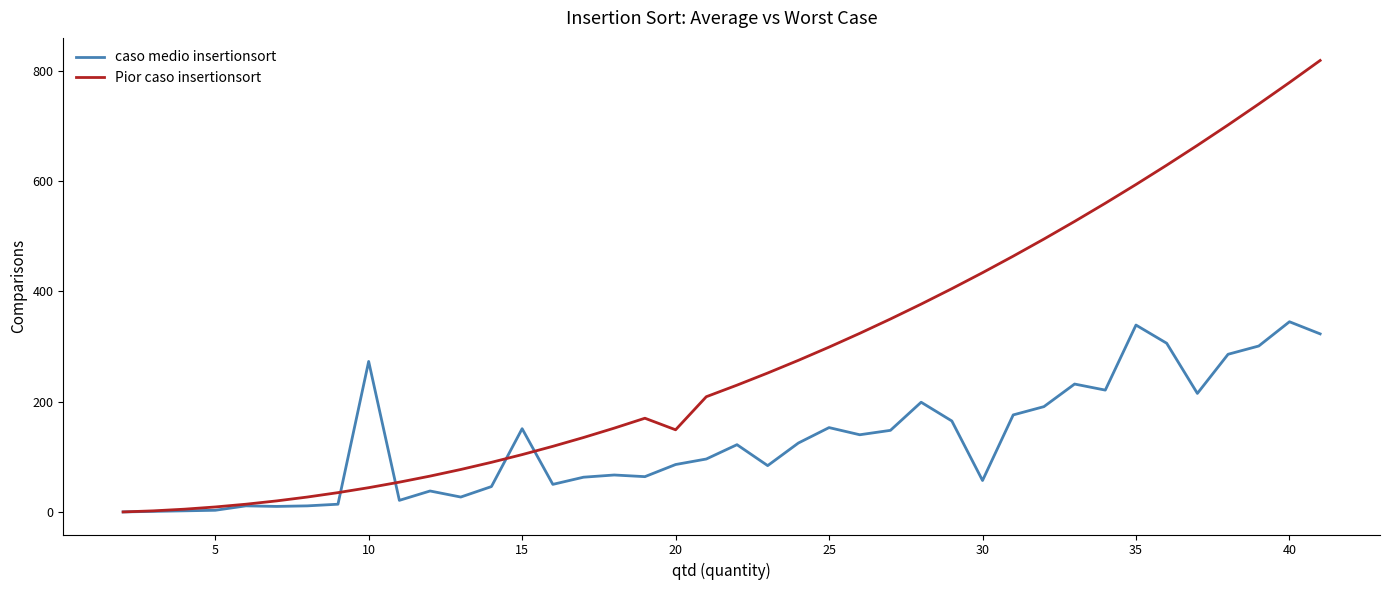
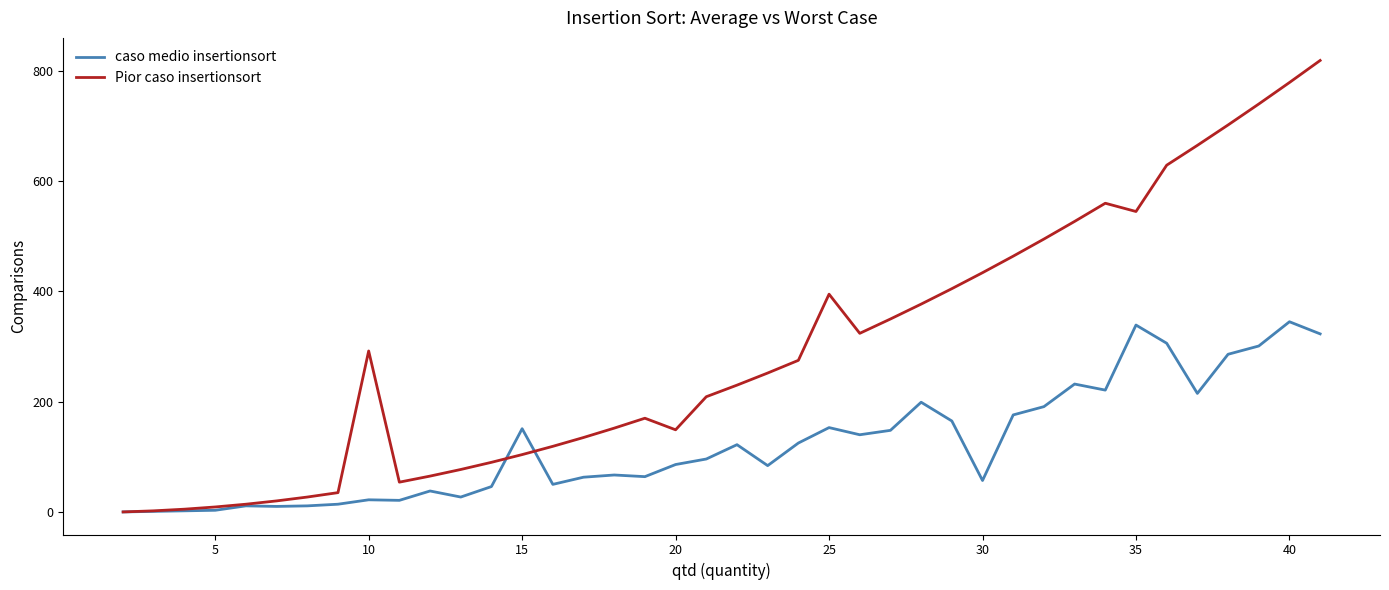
  {
    "caso medio insertionsort": {
      "5": 0,
-     "10": 270,
+     "10": 20,
      "15": 150,
      "20": 90,
      "25": 150,
      "30": 60,
      "35": 340,
      "40": 350
    },
    "Pior caso insertionsort": {
      "5": 10,
-     "10": 40,
+     "10": 290,
      "15": 100,
      "20": 150,
-     "25": 300,
+     "25": 400,
      "30": 430,
-     "35": 590,
+     "35": 550,
      "40": 780
    }
  }
